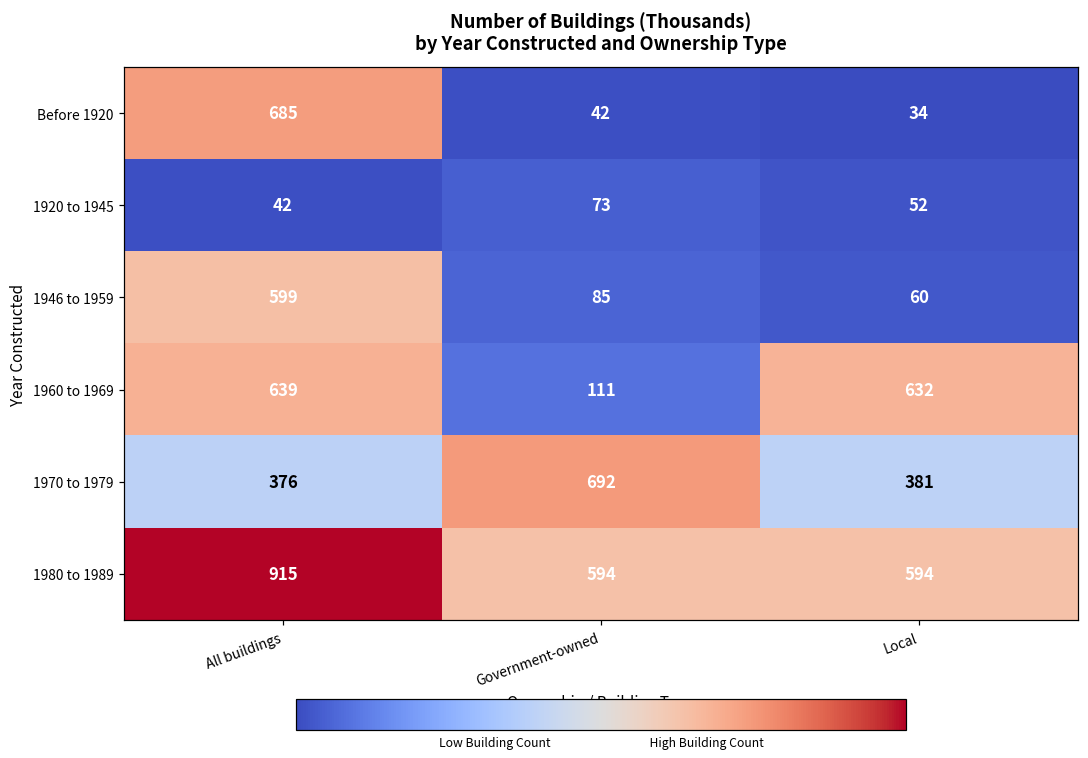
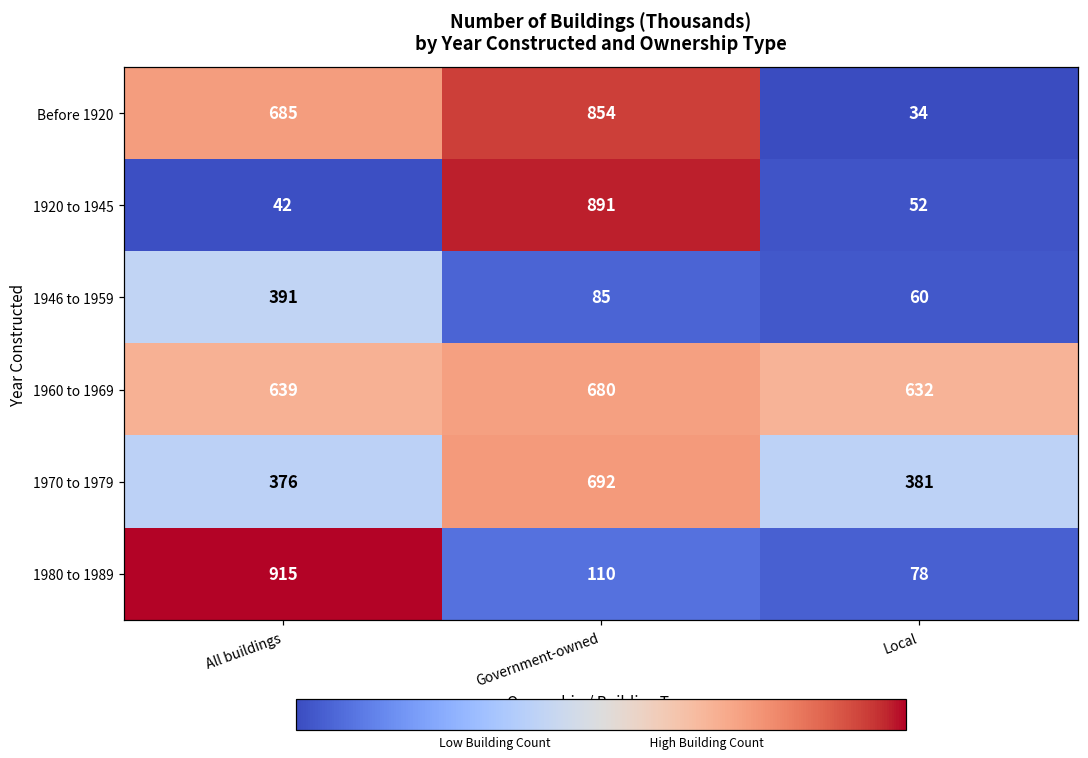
  {
    "Before 1920": {
      "All buildings": 685,
-     "Government-owned": 42,
+     "Government-owned": 854,
      "Local": 34
    },
    "1920 to 1945": {
      "All buildings": 42,
-     "Government-owned": 73,
+     "Government-owned": 891,
      "Local": 52
    },
    "1946 to 1959": {
-     "All buildings": 599,
+     "All buildings": 391,
      "Government-owned": 85,
      "Local": 60
    },
    "1960 to 1969": {
      "All buildings": 639,
-     "Government-owned": 111,
+     "Government-owned": 680,
      "Local": 632
    },
    "1970 to 1979": {
      "All buildings": 376,
      "Government-owned": 692,
      "Local": 381
    },
    "1980 to 1989": {
      "All buildings": 915,
-     "Government-owned": 594,
-     "Local": 594
+     "Government-owned": 110,
+     "Local": 78
    }
  }
